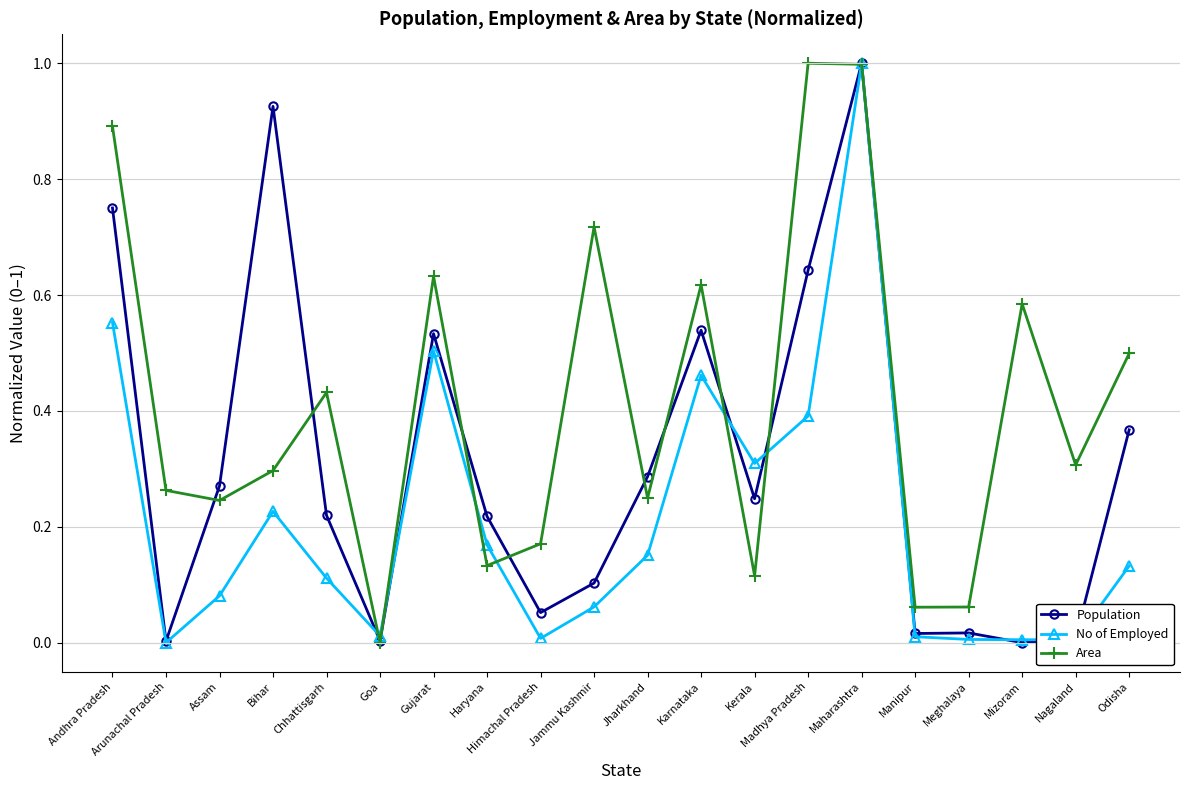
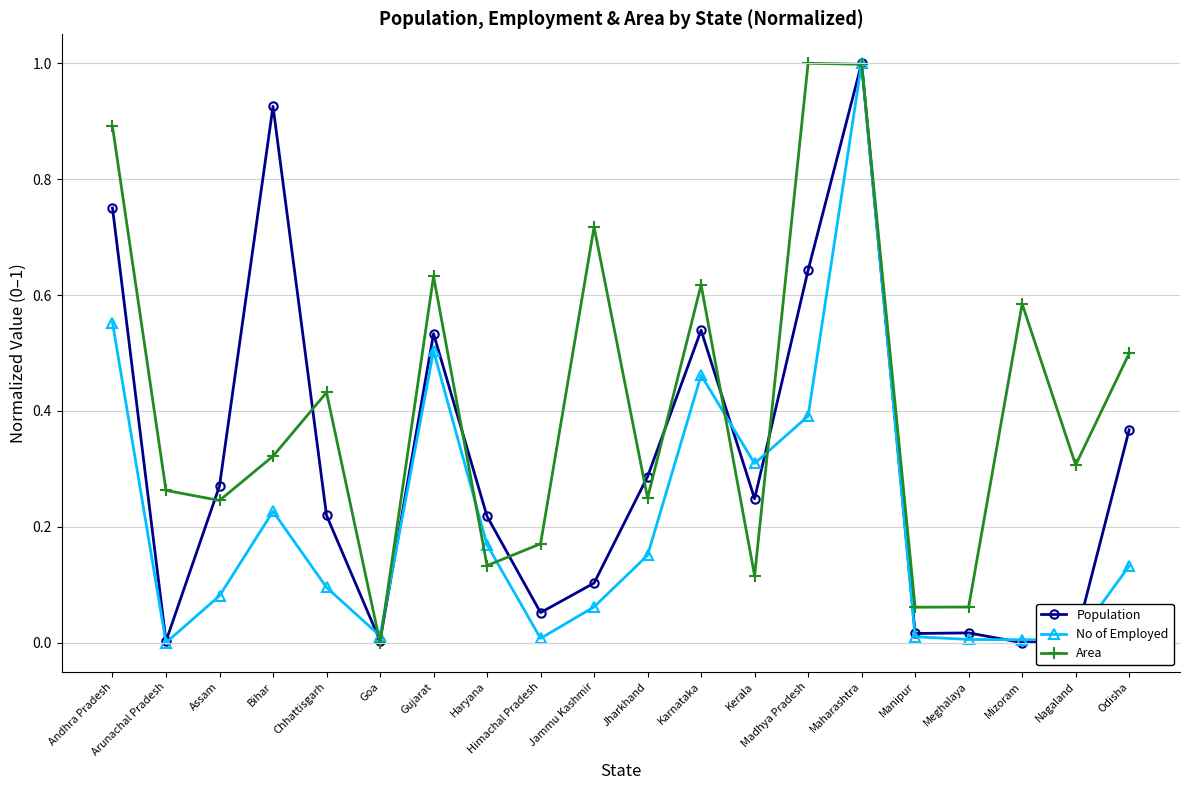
  {
    "Population": {
      "Andhra Pradesh": 0.75,
      "Assam": 0.27,
      "Bihar": 0.93,
      "Chhattisgarh": 0.22,
      "Gujarat": 0.53,
      "Haryana": 0.22,
      "Himachal Pradesh": 0.05,
      "Jammu Kashmir": 0.10,
      "Jharkhand": 0.29,
      "Karnataka": 0.54,
      "Kerala": 0.25,
      "Madhya Pradesh": 0.64,
      "Manipur": 0.02,
      "Meghalaya": 0.02,
      "Mizoram": 0.00,
      "Odisha": 0.37
    },
    "No of Employed": {
      "Andhra Pradesh": 0.55,
      "Assam": 0.08,
      "Bihar": 0.23,
-     "Chhattisgarh": 0.11,
+     "Chhattisgarh": 0.10,
      "Goa": 0.01,
      "Gujarat": 0.50,
      "Haryana": 0.17,
      "Himachal Pradesh": 0.01,
      "Jammu Kashmir": 0.06,
      "Jharkhand": 0.15,
      "Karnataka": 0.46,
      "Kerala": 0.31,
      "Madhya Pradesh": 0.39,
      "Manipur": 0.01,
      "Meghalaya": 0.01,
      "Mizoram": 0.01,
      "Odisha": 0.13
    },
    "Area": {
      "Andhra Pradesh": 0.89,
      "Arunachal Pradesh": 0.26,
      "Assam": 0.25,
-     "Bihar": 0.30,
+     "Bihar": 0.32,
      "Chhattisgarh": 0.43,
      "Gujarat": 0.63,
      "Haryana": 0.13,
      "Himachal Pradesh": 0.17,
      "Jammu Kashmir": 0.72,
      "Jharkhand": 0.25,
      "Karnataka": 0.62,
      "Kerala": 0.12,
      "Madhya Pradesh": 1.00,
      "Manipur": 0.06,
      "Meghalaya": 0.06,
      "Mizoram": 0.58,
      "Nagaland": 0.31,
      "Odisha": 0.50
    }
  }
